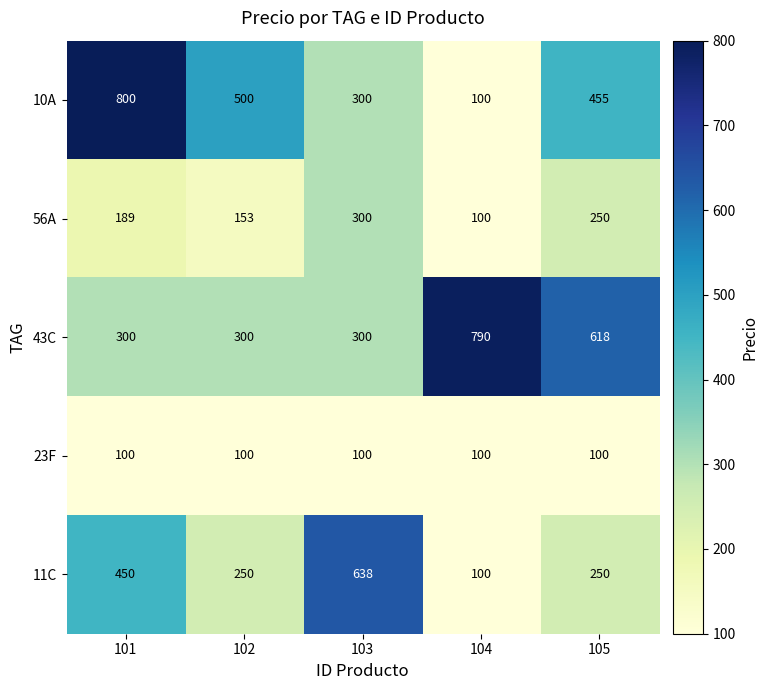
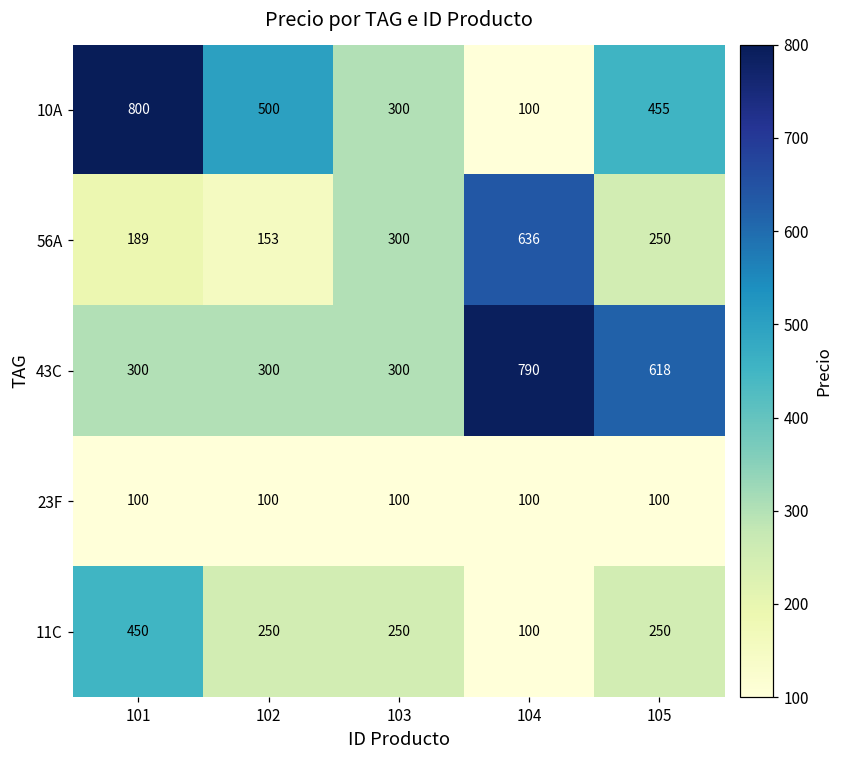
  {
    "10A": {
      "101": 800,
      "102": 500,
      "103": 300,
      "104": 100,
      "105": 455
    },
    "56A": {
      "101": 189,
      "102": 153,
      "103": 300,
-     "104": 100,
+     "104": 636,
      "105": 250
    },
    "43C": {
      "101": 300,
      "102": 300,
      "103": 300,
      "104": 790,
      "105": 618
    },
    "23F": {
      "101": 100,
      "102": 100,
      "103": 100,
      "104": 100,
      "105": 100
    },
    "11C": {
      "101": 450,
      "102": 250,
-     "103": 638,
+     "103": 250,
      "104": 100,
      "105": 250
    }
  }
